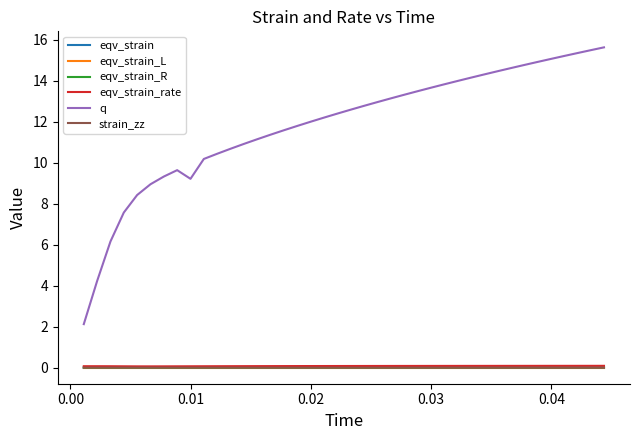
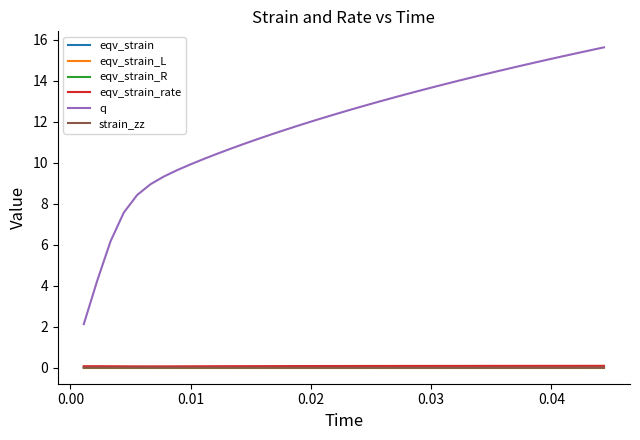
  {
    "q": {
-     "0.01": 9.2
+     "0.01": 9.9
    }
  }
